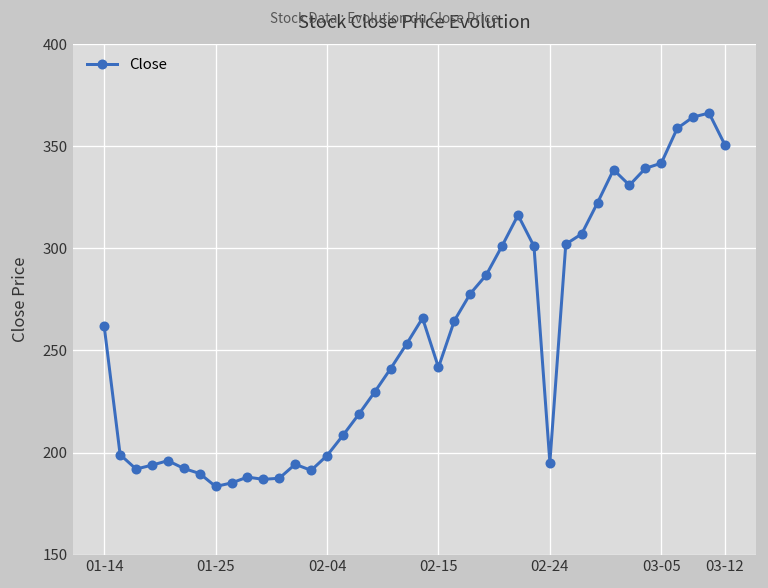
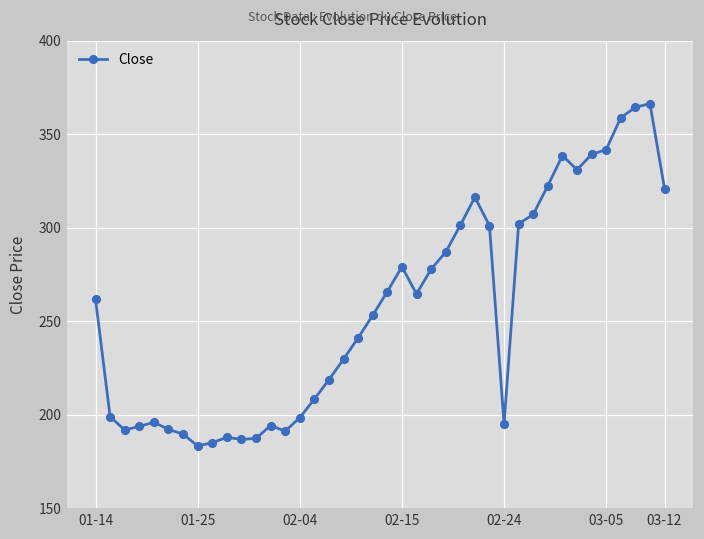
  {
    "01-14": 262,
    "01-25": 183,
    "02-04": 199,
-   "02-15": 242,
+   "02-15": 279,
    "02-24": 195,
    "03-05": 342,
-   "03-12": 351
+   "03-12": 321
  }
